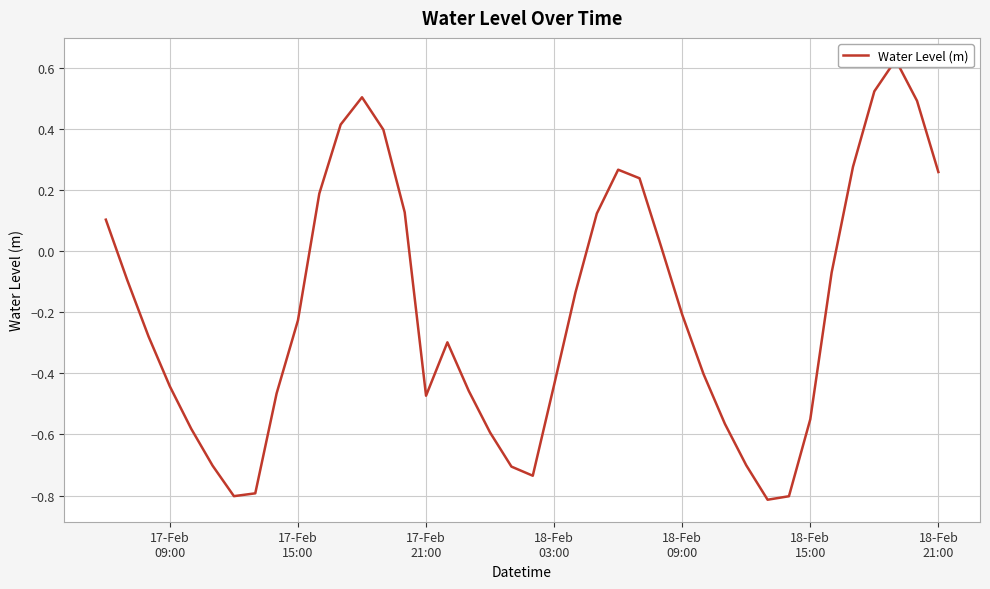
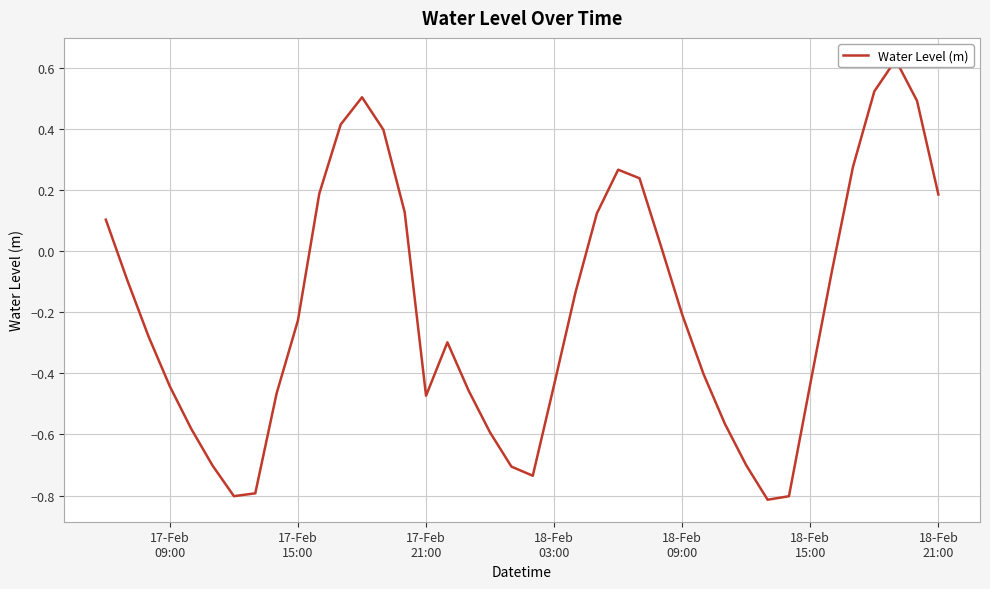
  {
    "17-Feb 09:00": -0.44,
    "17-Feb 15:00": -0.23,
    "17-Feb 21:00": -0.47,
    "18-Feb 03:00": -0.44,
    "18-Feb 09:00": -0.21,
-   "18-Feb 15:00": -0.55,
-   "18-Feb 21:00": 0.26
+   "18-Feb 15:00": -0.43,
+   "18-Feb 21:00": 0.19
  }
